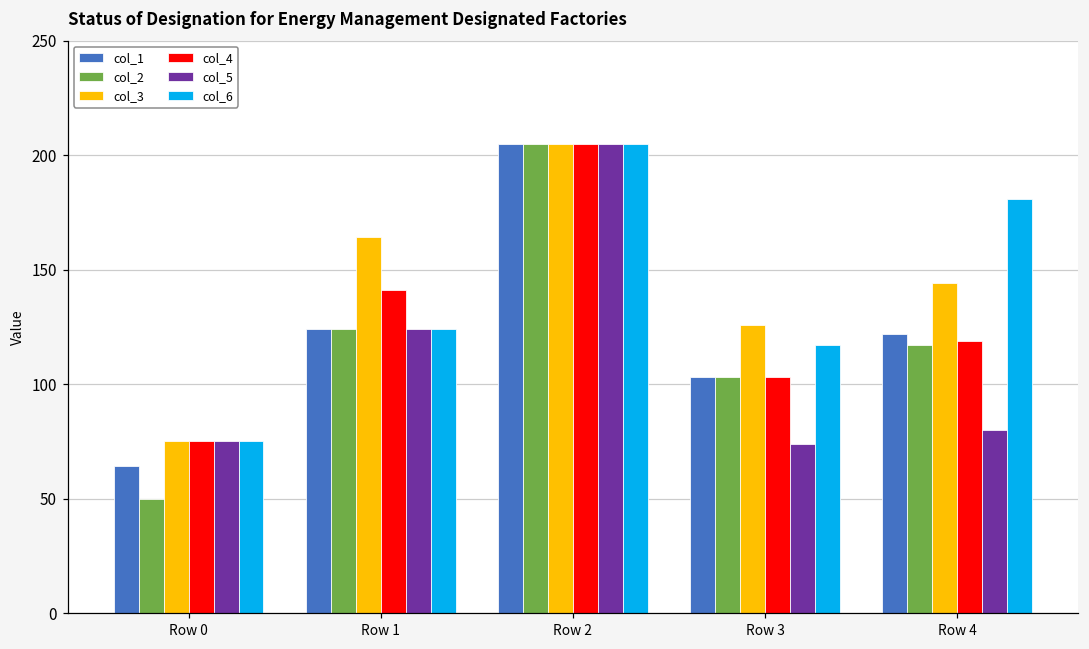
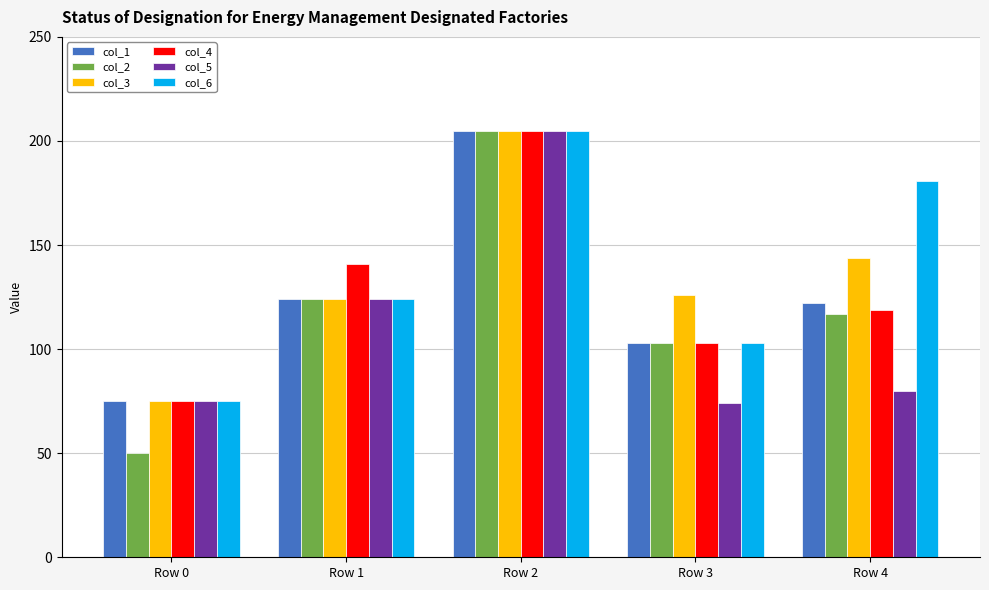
  {
    "col_1": {
-     "Row 0": 64,
+     "Row 0": 75,
      "Row 1": 124,
      "Row 2": 205,
      "Row 3": 103,
      "Row 4": 122
    },
    "col_2": {
      "Row 0": 50,
      "Row 1": 124,
      "Row 2": 205,
      "Row 3": 103,
      "Row 4": 117
    },
    "col_3": {
      "Row 0": 75,
-     "Row 1": 164,
+     "Row 1": 124,
      "Row 2": 205,
      "Row 3": 126,
      "Row 4": 144
    },
    "col_4": {
      "Row 0": 75,
      "Row 1": 141,
      "Row 2": 205,
      "Row 3": 103,
      "Row 4": 119
    },
    "col_5": {
      "Row 0": 75,
      "Row 1": 124,
      "Row 2": 205,
      "Row 3": 74,
      "Row 4": 80
    },
    "col_6": {
      "Row 0": 75,
      "Row 1": 124,
      "Row 2": 205,
-     "Row 3": 117,
+     "Row 3": 103,
      "Row 4": 181
    }
  }
